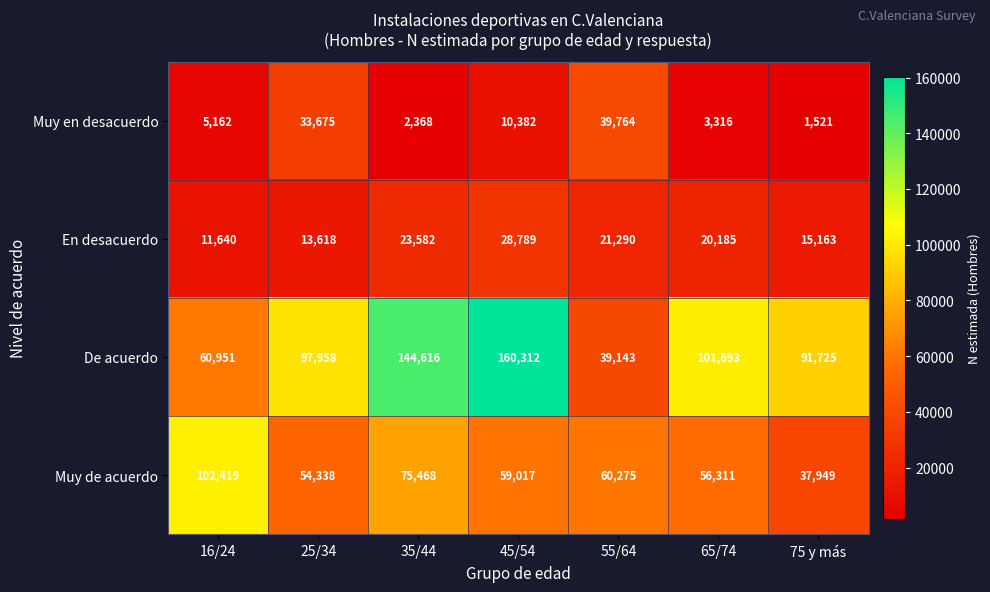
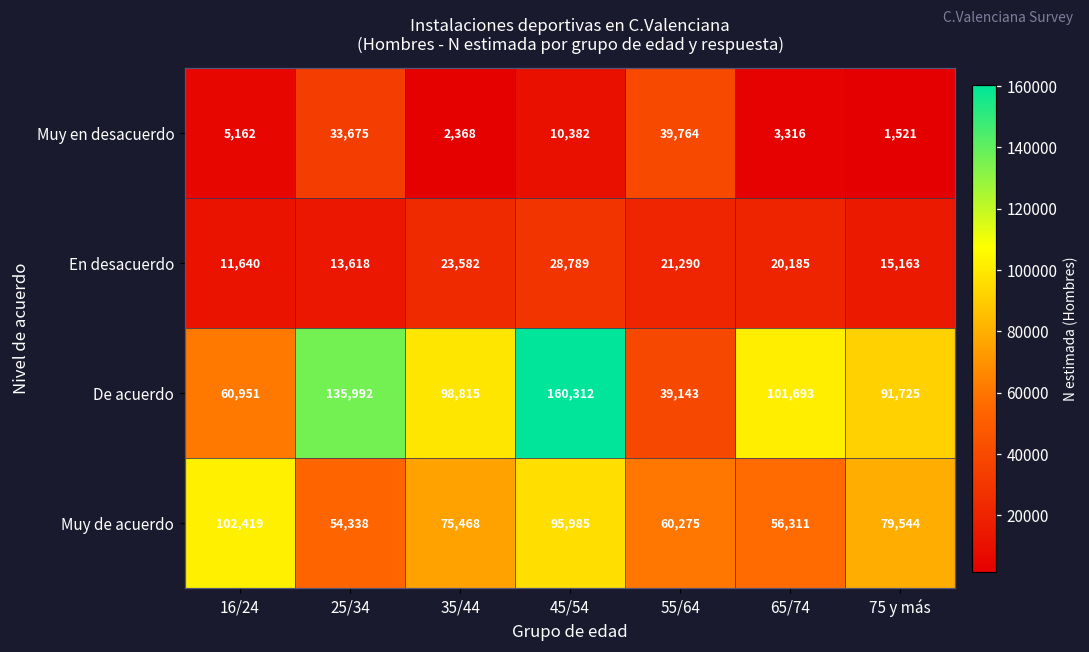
  {
    "Muy en desacuerdo": {
      "16/24": "5,162",
      "25/34": "33,675",
      "35/44": "2,368",
      "45/54": "10,382",
      "55/64": "39,764",
      "65/74": "3,316",
      "75 y más": "1,521"
    },
    "En desacuerdo": {
      "16/24": "11,640",
      "25/34": "13,618",
      "35/44": "23,582",
      "45/54": "28,789",
      "55/64": "21,290",
      "65/74": "20,185",
      "75 y más": "15,163"
    },
    "De acuerdo": {
      "16/24": "60,951",
-     "25/34": "97,958",
-     "35/44": "144,616",
+     "25/34": "135,992",
+     "35/44": "98,815",
      "45/54": "160,312",
      "55/64": "39,143",
      "65/74": "101,693",
      "75 y más": "91,725"
    },
    "Muy de acuerdo": {
      "16/24": "102,419",
      "25/34": "54,338",
      "35/44": "75,468",
-     "45/54": "59,017",
+     "45/54": "95,985",
      "55/64": "60,275",
      "65/74": "56,311",
-     "75 y más": "37,949"
+     "75 y más": "79,544"
    }
  }
